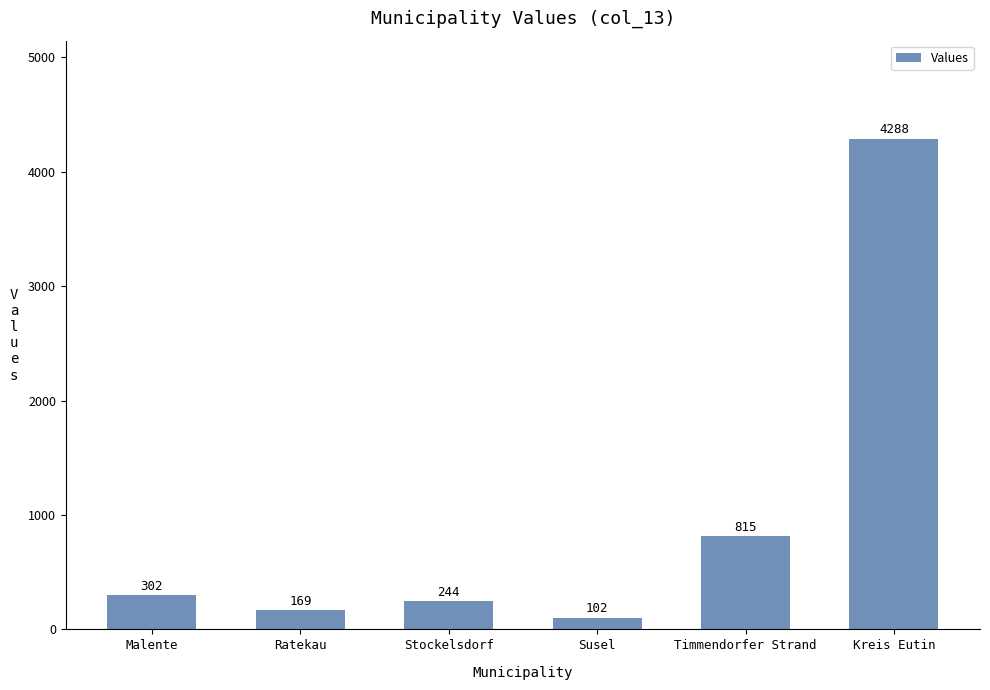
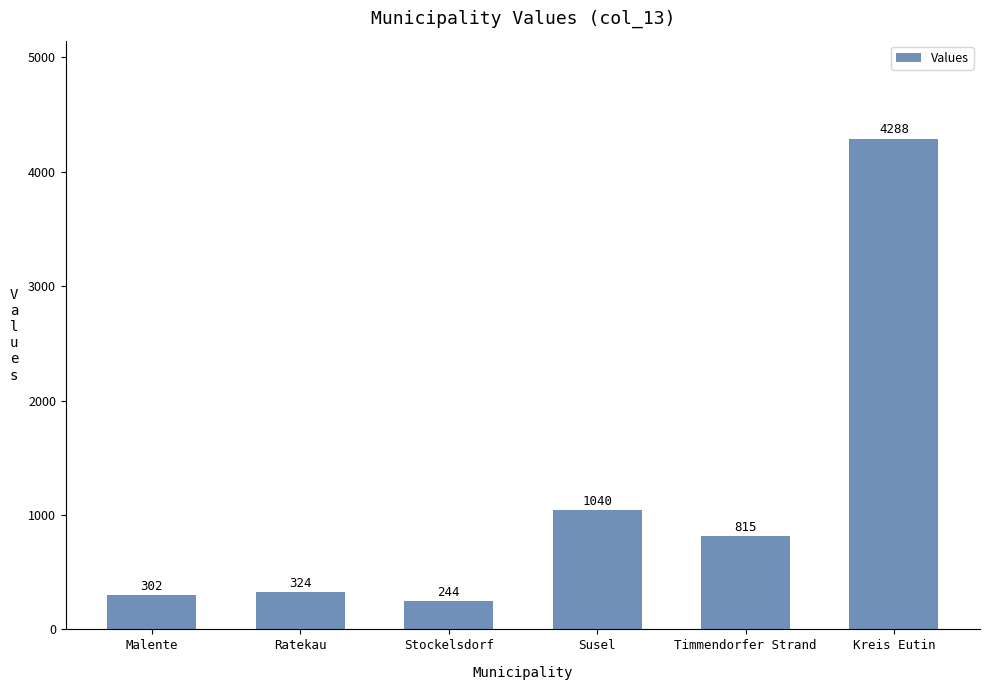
  {
    "Malente": 302,
-   "Ratekau": 169,
+   "Ratekau": 324,
    "Stockelsdorf": 244,
-   "Susel": 102,
+   "Susel": 1040,
    "Timmendorfer Strand": 815,
    "Kreis Eutin": 4288
  }
